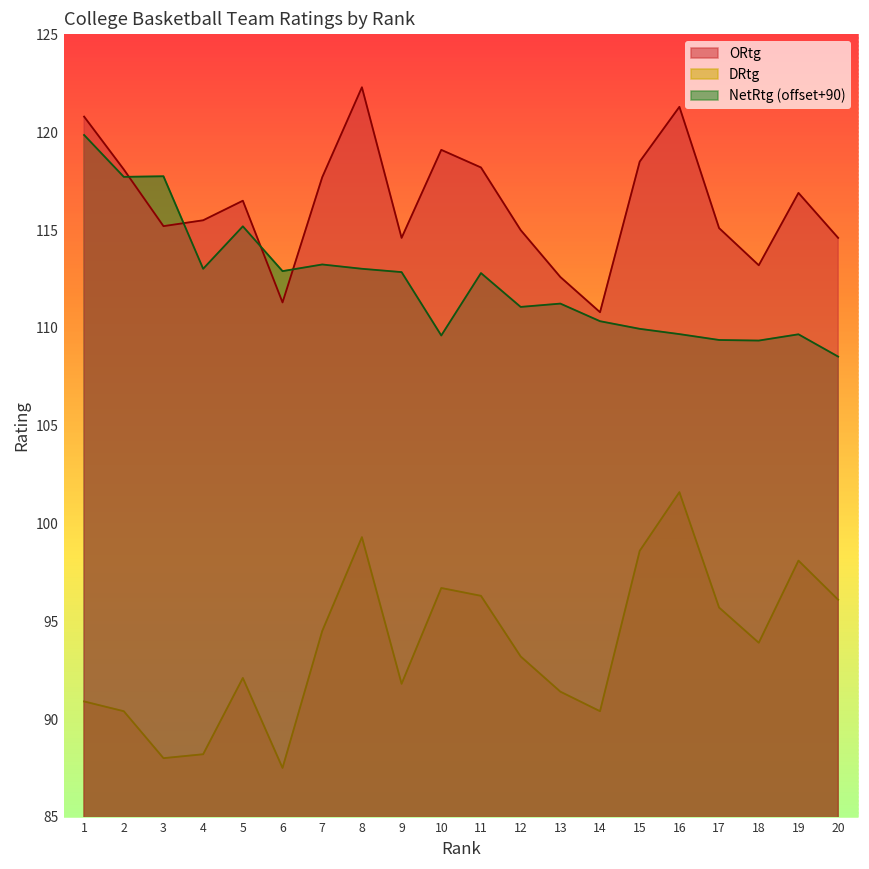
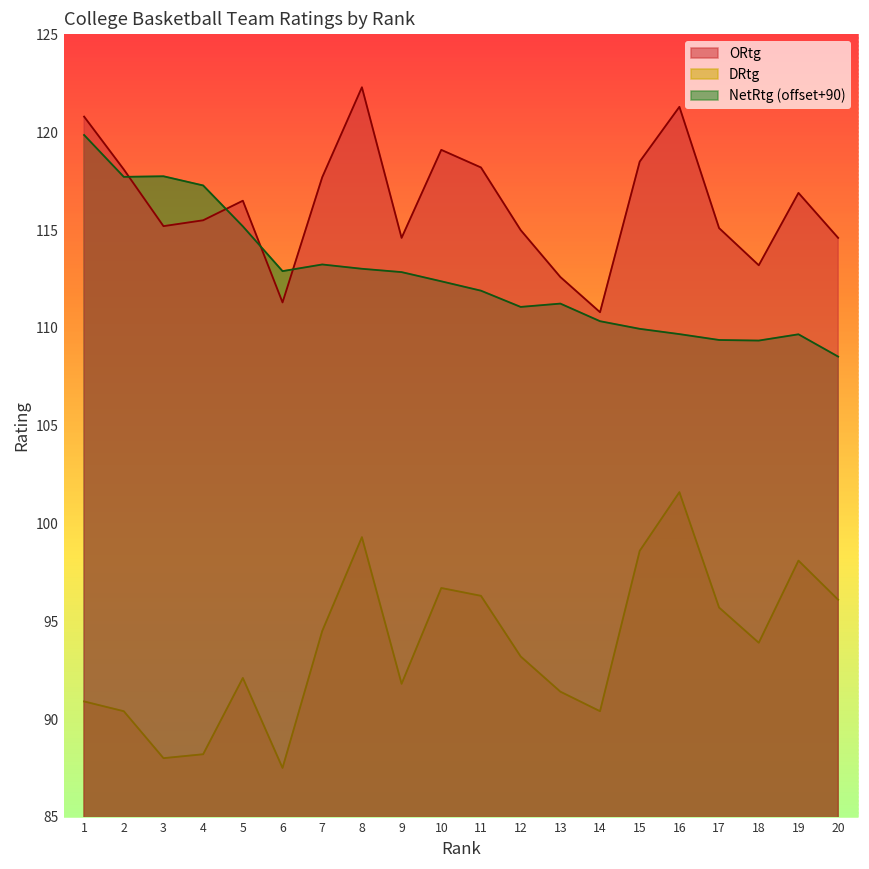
  {
    "NetRtg (offset+90)": {
      "1": 119.9,
      "2": 117.7,
      "3": 117.8,
-     "4": 113.0,
+     "4": 117.3,
      "5": 115.2,
      "6": 112.9,
      "7": 113.2,
      "8": 113.0,
      "9": 112.9,
-     "10": 109.6,
-     "11": 112.8,
+     "10": 112.4,
+     "11": 111.9,
      "12": 111.1,
      "13": 111.2,
      "14": 110.3,
      "15": 110.0,
      "16": 109.7,
      "17": 109.4,
      "18": 109.4,
      "19": 109.7,
      "20": 108.5
    }
  }
